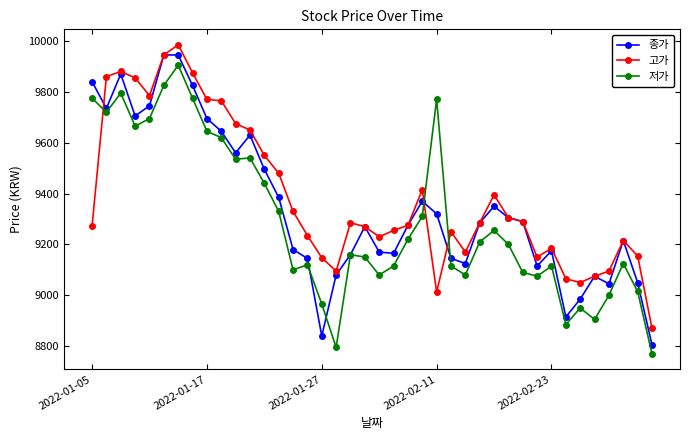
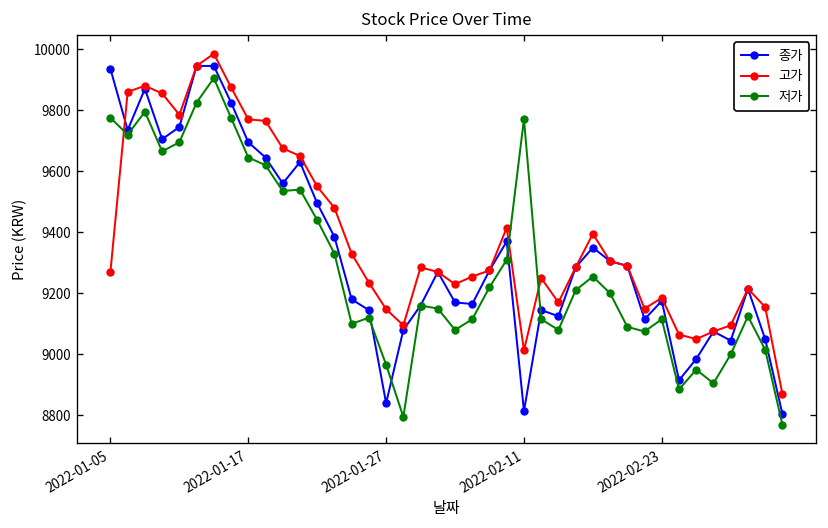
  {
    "종가": {
-     "2022-01-05": 9840,
+     "2022-01-05": 9940,
      "2022-01-17": 9700,
      "2022-01-27": 8840,
-     "2022-02-11": 9320,
+     "2022-02-11": 8810,
      "2022-02-23": 9180
    },
    "고가": {
      "2022-01-05": 9270,
      "2022-01-17": 9770,
      "2022-01-27": 9150,
      "2022-02-11": 9010,
      "2022-02-23": 9190
    },
    "저가": {
      "2022-01-05": 9780,
      "2022-01-17": 9650,
      "2022-01-27": 8970,
      "2022-02-11": 9770,
      "2022-02-23": 9120
    }
  }
